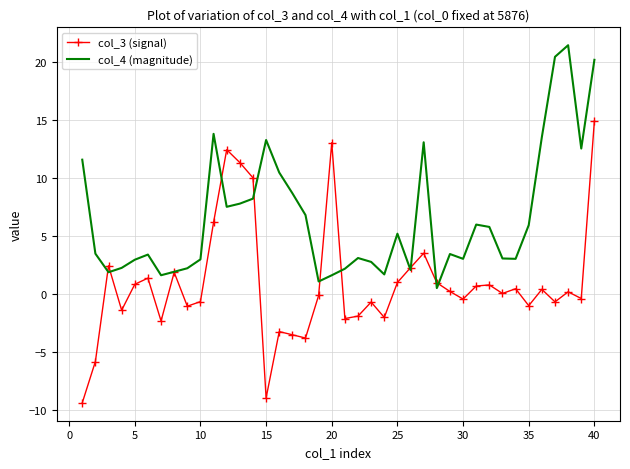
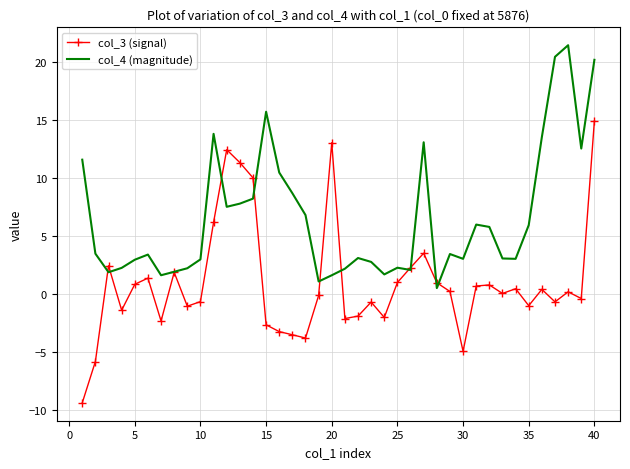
  {
    "col_3 (signal)": {
      "5": 0.8,
      "10": -0.7,
-     "15": -9.0,
+     "15": -2.7,
      "20": 13.0,
      "25": 1.0,
-     "30": -0.5,
+     "30": -5.0,
      "35": -1.0,
      "40": 14.9
    },
    "col_4 (magnitude)": {
      "5": 2.9,
      "10": 3.0,
-     "15": 13.3,
+     "15": 15.7,
      "20": 1.6,
-     "25": 5.2,
+     "25": 2.2,
      "30": 3.0,
      "35": 5.9,
      "40": 20.2
    }
  }
